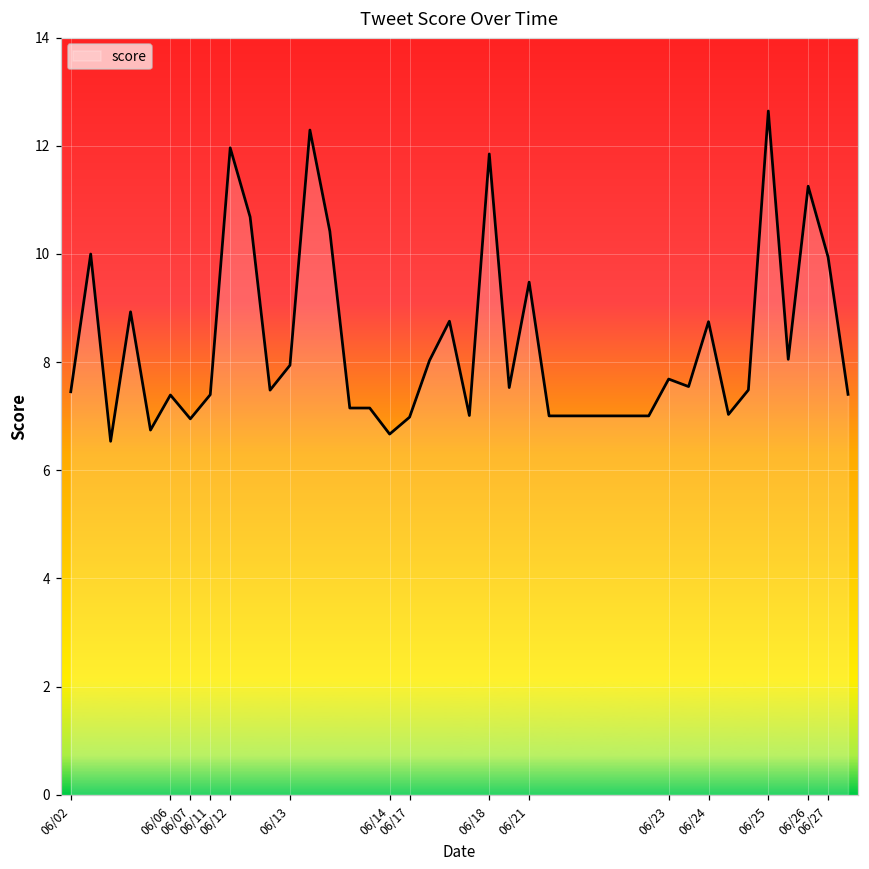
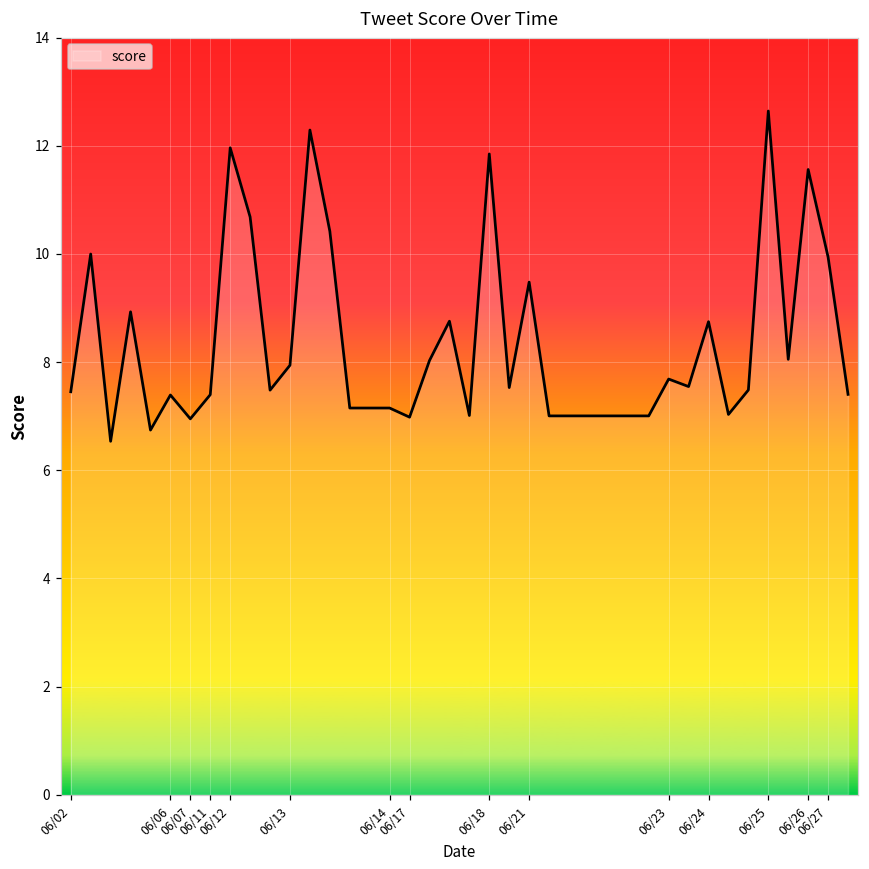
  {
    "06/06": 7.4,
    "06/07": 7.0,
    "06/11": 7.4,
-   "06/14": 6.7,
-   "06/26": 11.3
+   "06/14": 7.2,
+   "06/26": 11.6
  }
